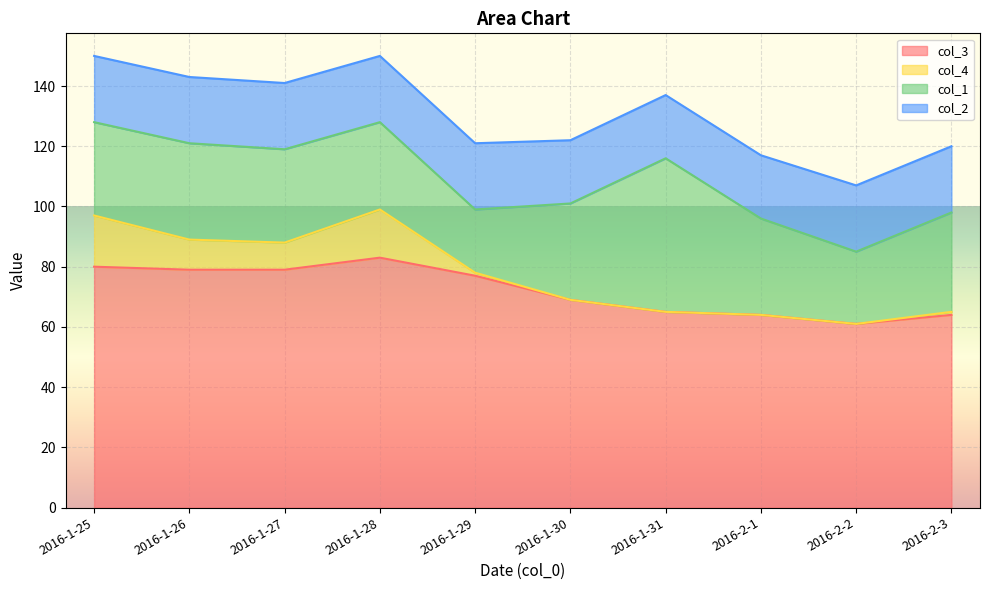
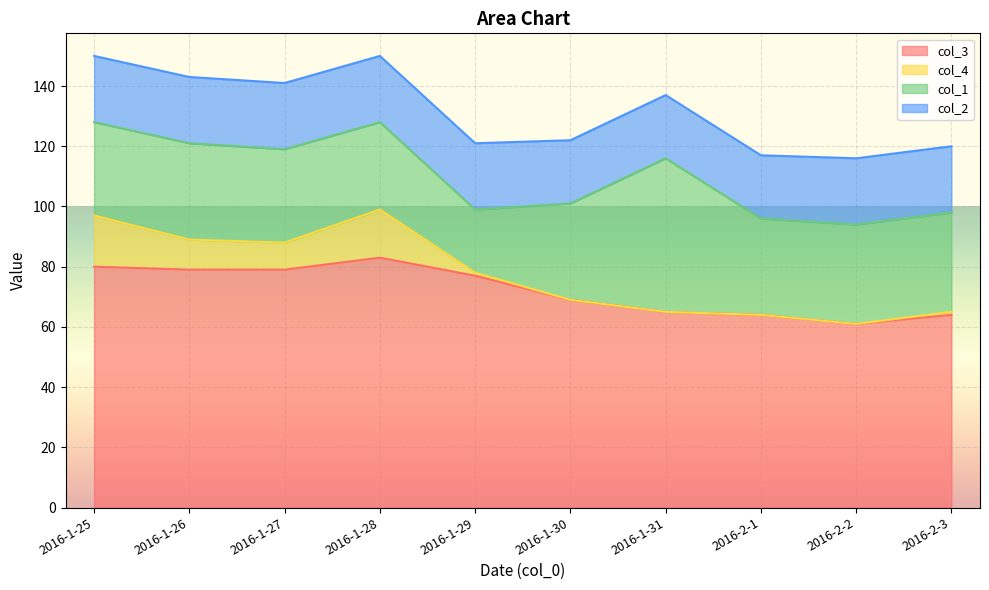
  {
    "col_3": {
      "2016-1-25": 80,
      "2016-1-26": 79,
      "2016-1-27": 79,
      "2016-1-28": 83,
      "2016-1-29": 77,
      "2016-2-3": 64
    },
    "col_4": {
      "2016-1-25": 17,
      "2016-1-26": 10,
      "2016-1-27": 9,
      "2016-1-28": 16,
      "2016-1-29": 1,
      "2016-2-3": 1
    },
    "col_1": {
      "2016-1-25": 31,
      "2016-1-26": 32,
      "2016-1-27": 31,
      "2016-1-28": 29,
      "2016-1-29": 21,
      "2016-1-30": 32,
      "2016-1-31": 51,
      "2016-2-1": 32,
-     "2016-2-2": 24,
+     "2016-2-2": 33,
      "2016-2-3": 33
    },
    "col_2": {
      "2016-1-25": 22,
      "2016-1-26": 22,
      "2016-1-27": 22,
      "2016-1-28": 22,
      "2016-1-29": 22,
      "2016-1-30": 21,
      "2016-1-31": 21,
      "2016-2-1": 21,
      "2016-2-2": 22,
      "2016-2-3": 22
    }
  }
